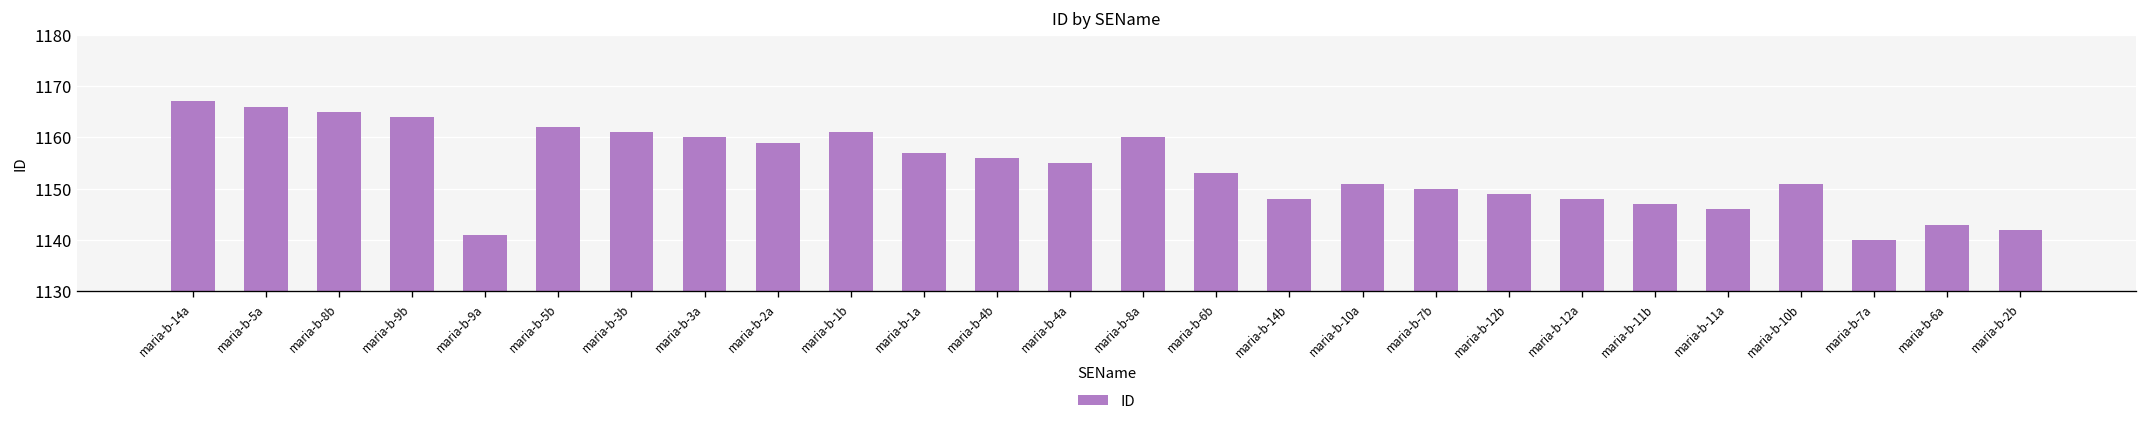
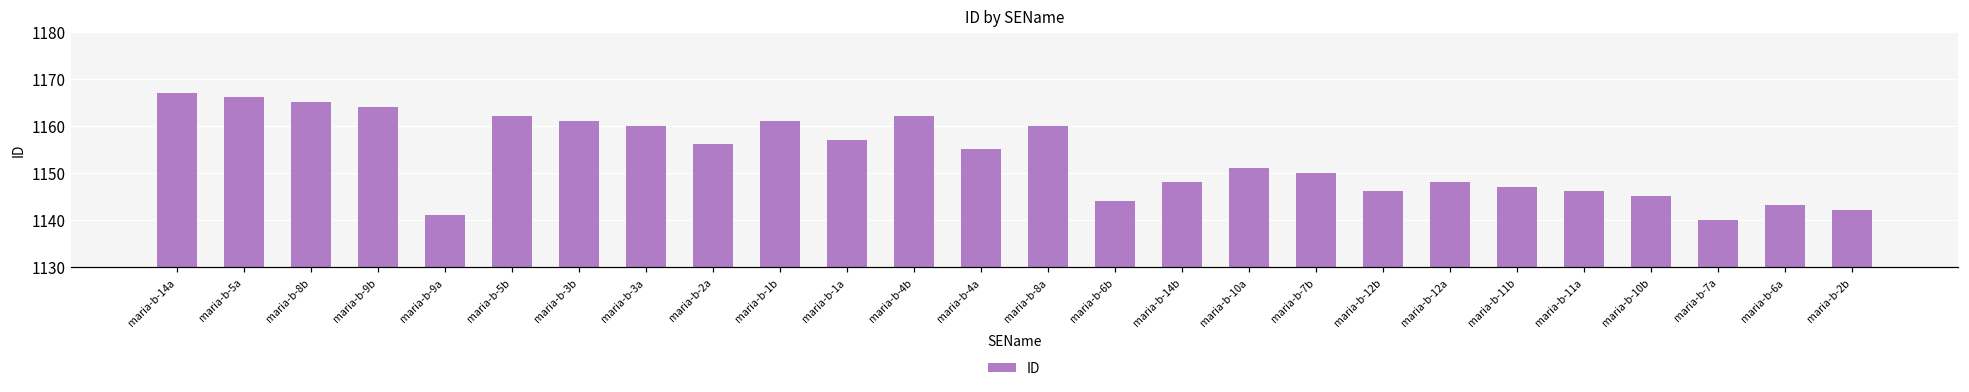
  {
    "maria-b-14a": 1167,
    "maria-b-5a": 1166,
    "maria-b-8b": 1165,
    "maria-b-9b": 1164,
    "maria-b-9a": 1141,
    "maria-b-5b": 1162,
    "maria-b-3b": 1161,
    "maria-b-3a": 1160,
-   "maria-b-2a": 1159,
+   "maria-b-2a": 1156,
    "maria-b-1b": 1161,
    "maria-b-1a": 1157,
-   "maria-b-4b": 1156,
+   "maria-b-4b": 1162,
    "maria-b-4a": 1155,
    "maria-b-8a": 1160,
-   "maria-b-6b": 1153,
+   "maria-b-6b": 1144,
    "maria-b-14b": 1148,
    "maria-b-10a": 1151,
    "maria-b-7b": 1150,
-   "maria-b-12b": 1149,
+   "maria-b-12b": 1146,
    "maria-b-12a": 1148,
    "maria-b-11b": 1147,
    "maria-b-11a": 1146,
-   "maria-b-10b": 1151,
+   "maria-b-10b": 1145,
    "maria-b-7a": 1140,
    "maria-b-6a": 1143,
    "maria-b-2b": 1142
  }
